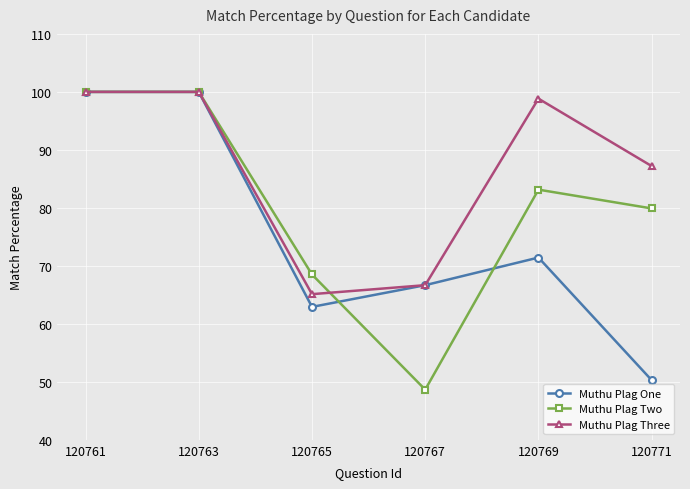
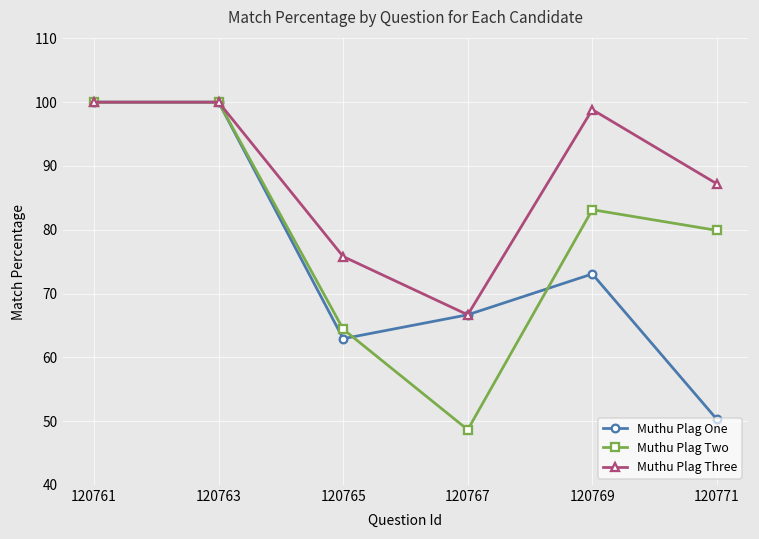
  {
    "Muthu Plag One": {
      "120765": 63,
-     "120769": 71,
+     "120769": 73,
      "120771": 50
    },
    "Muthu Plag Two": {
-     "120765": 69,
+     "120765": 64,
      "120767": 49,
      "120769": 83,
      "120771": 80
    },
    "Muthu Plag Three": {
-     "120765": 65,
+     "120765": 76,
      "120769": 99,
      "120771": 87
    }
  }
